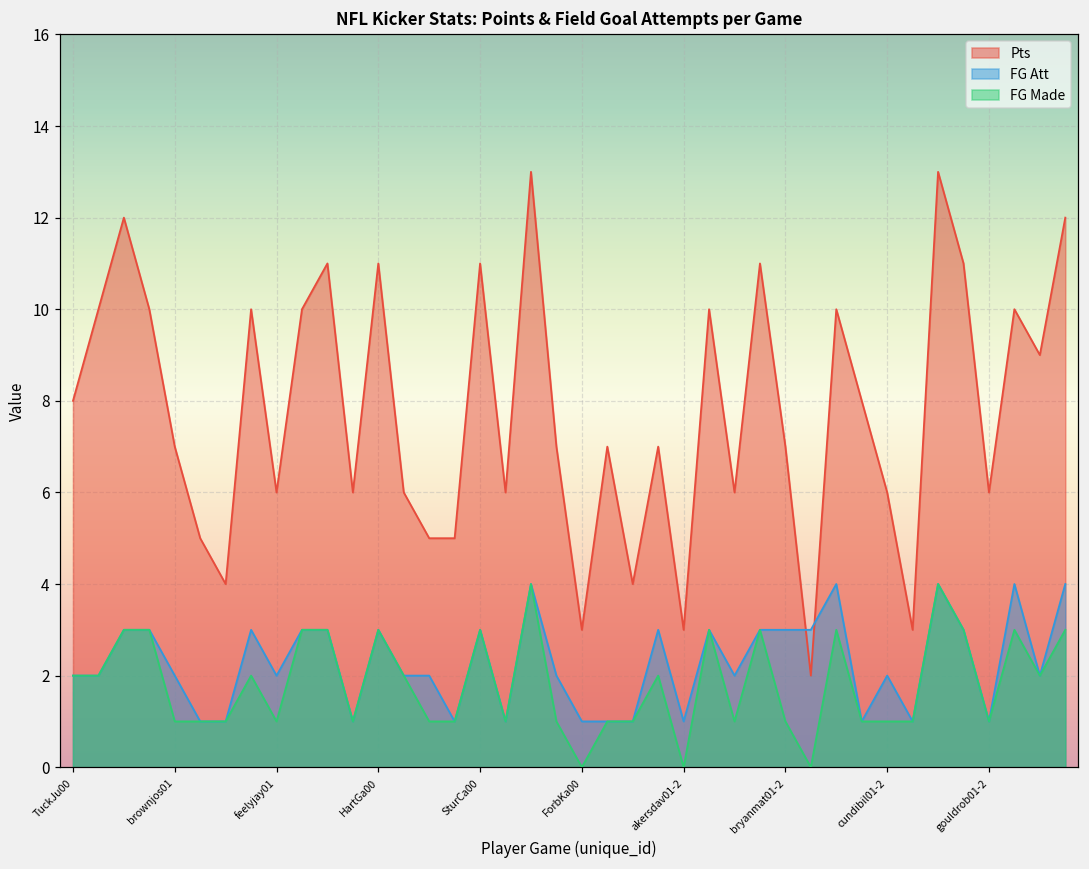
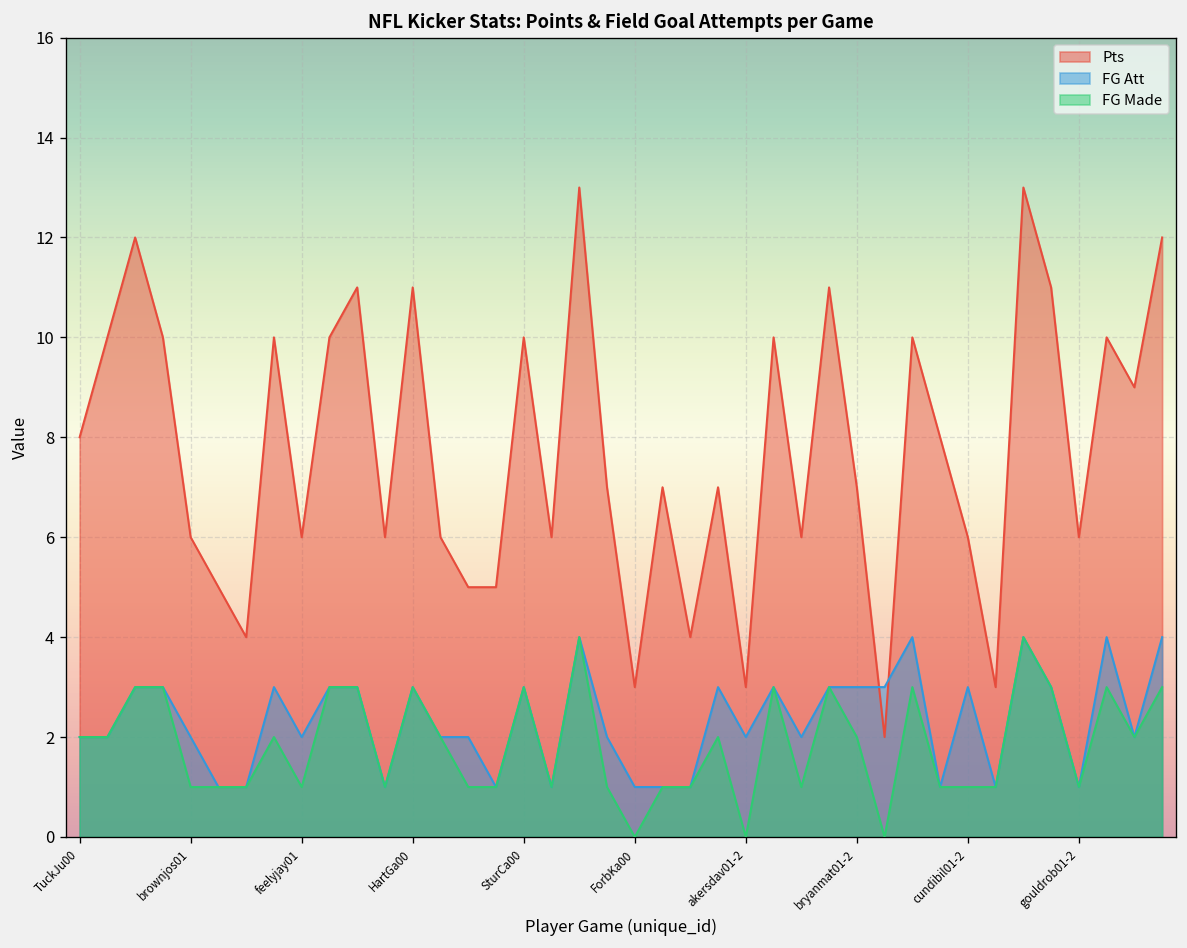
  {
    "Pts": {
      "TuckJu00": 8,
-     "brownjos01": 7,
+     "brownjos01": 6,
      "feelyjay01": 6,
      "HartGa00": 11,
-     "SturCa00": 11,
+     "SturCa00": 10,
      "ForbKa00": 3,
      "akersdav01-2": 3,
      "bryanmat01-2": 7,
      "cundibil01-2": 6,
      "gouldrob01-2": 6
    },
    "FG Att": {
      "brownjos01": 2,
      "feelyjay01": 2,
      "ForbKa00": 1,
-     "akersdav01-2": 1,
+     "akersdav01-2": 2,
      "bryanmat01-2": 3,
-     "cundibil01-2": 2
+     "cundibil01-2": 3
    },
    "FG Made": {
      "brownjos01": 1,
      "feelyjay01": 1,
      "ForbKa00": 0,
      "akersdav01-2": 0,
-     "bryanmat01-2": 1,
+     "bryanmat01-2": 2,
      "cundibil01-2": 1
    }
  }
